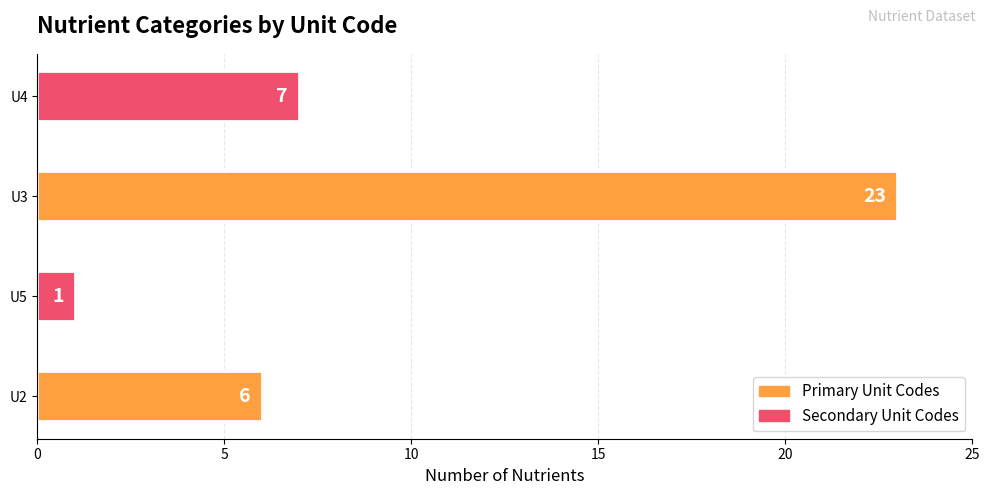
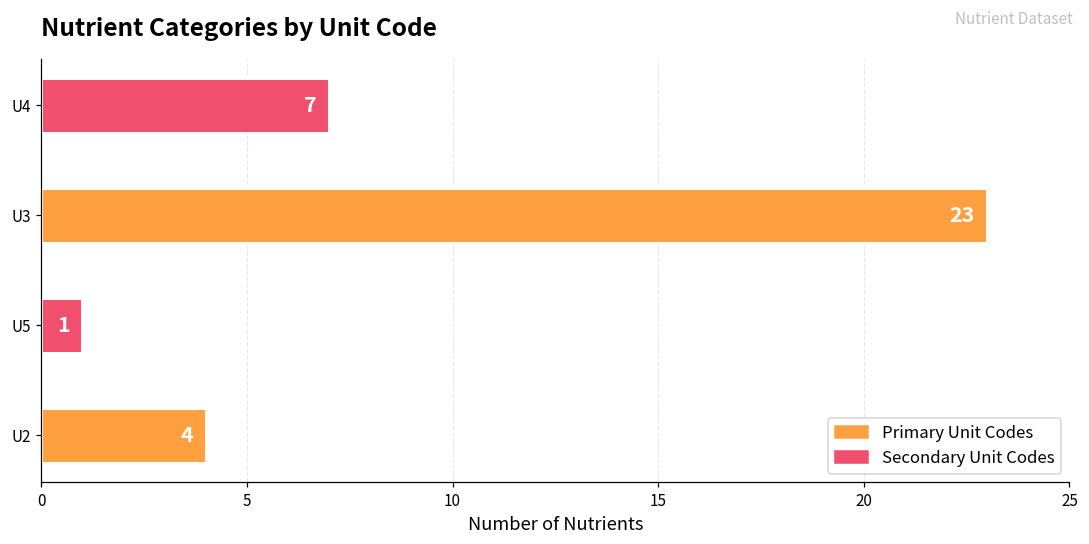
  {
    "U4": 7,
    "U3": 23,
    "U5": 1,
-   "U2": 6
+   "U2": 4
  }
